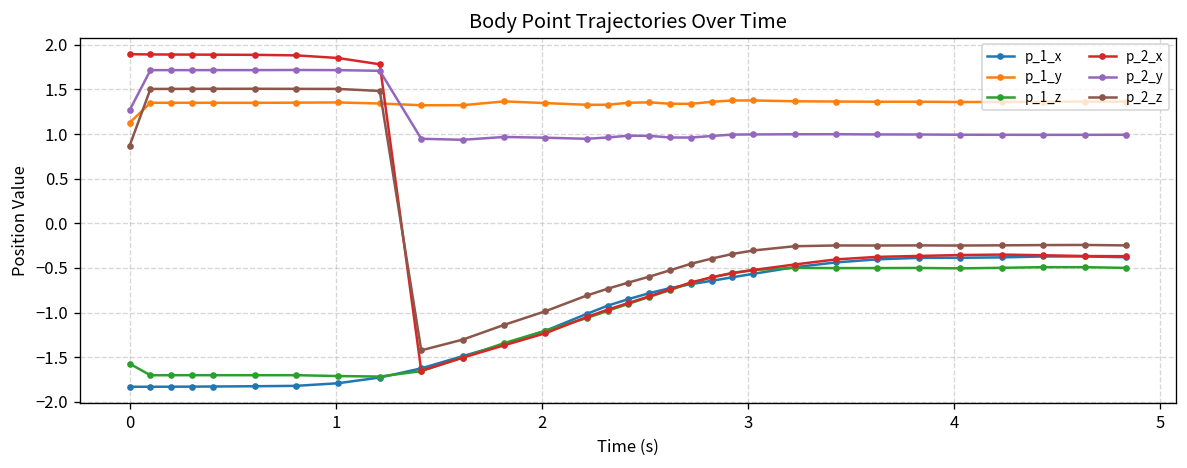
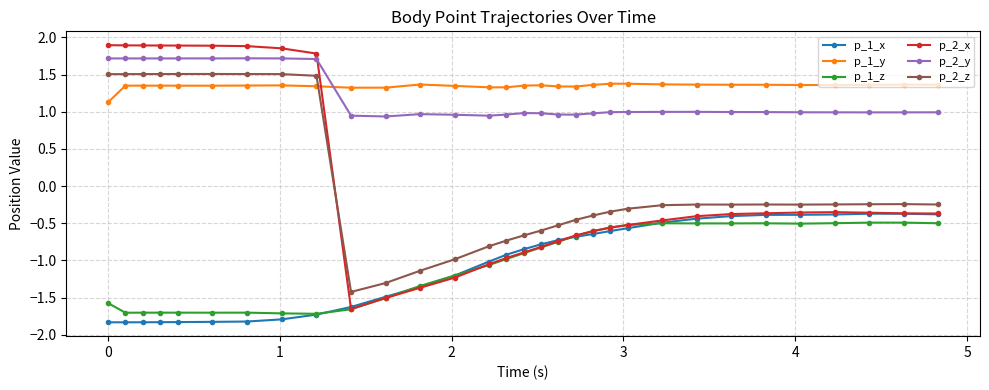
  {
    "p_1_x": {
      "0": -1.8
    },
    "p_1_y": {
      "0": 1.1
    },
    "p_1_z": {
      "0": -1.6
    },
    "p_2_x": {
      "0": 1.9
    },
    "p_2_y": {
-     "0": 1.3
+     "0": 1.7
    },
    "p_2_z": {
-     "0": 0.9
+     "0": 1.5
    }
  }
